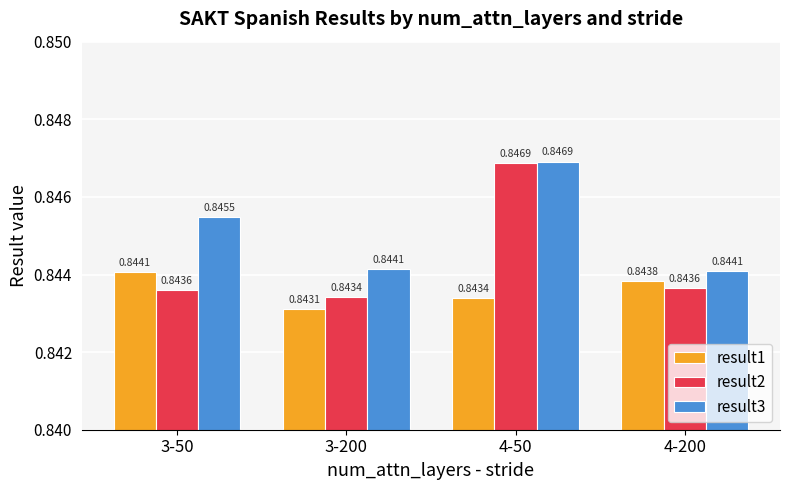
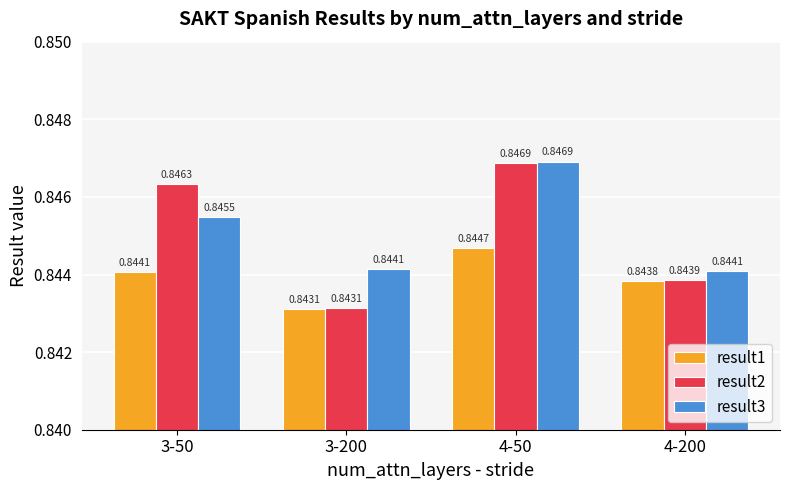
  {
    "result1": {
      "3-50": 0.8441,
      "3-200": 0.8431,
-     "4-50": 0.8434,
+     "4-50": 0.8447,
      "4-200": 0.8438
    },
    "result2": {
-     "3-50": 0.8436,
-     "3-200": 0.8434,
+     "3-50": 0.8463,
+     "3-200": 0.8431,
      "4-50": 0.8469,
-     "4-200": 0.8436
+     "4-200": 0.8439
    },
    "result3": {
      "3-50": 0.8455,
      "3-200": 0.8441,
      "4-50": 0.8469,
      "4-200": 0.8441
    }
  }
